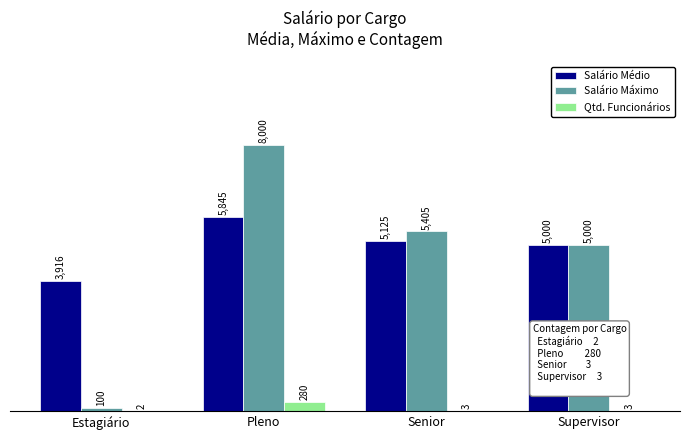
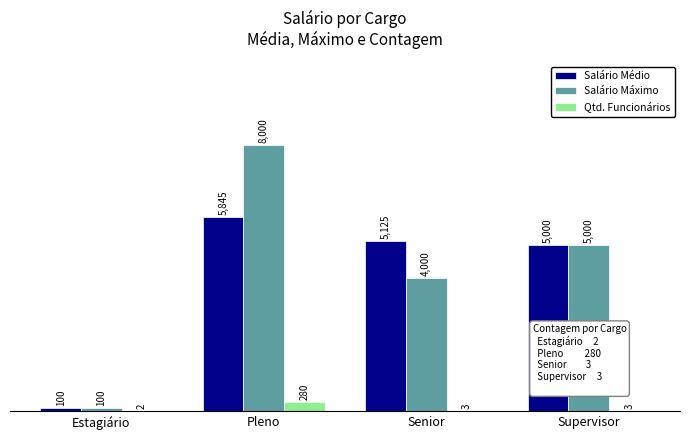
  {
    "Salário Médio": {
-     "Estagiário": "3,916",
+     "Estagiário": "100",
      "Pleno": "5,845",
      "Senior": "5,125",
      "Supervisor": "5,000"
    },
    "Salário Máximo": {
      "Estagiário": "100",
      "Pleno": "8,000",
-     "Senior": "5,405",
+     "Senior": "4,000",
      "Supervisor": "5,000"
    },
    "Qtd. Funcionários": {
      "Estagiário": "2",
      "Pleno": "280",
      "Senior": "3",
      "Supervisor": "3"
    }
  }
